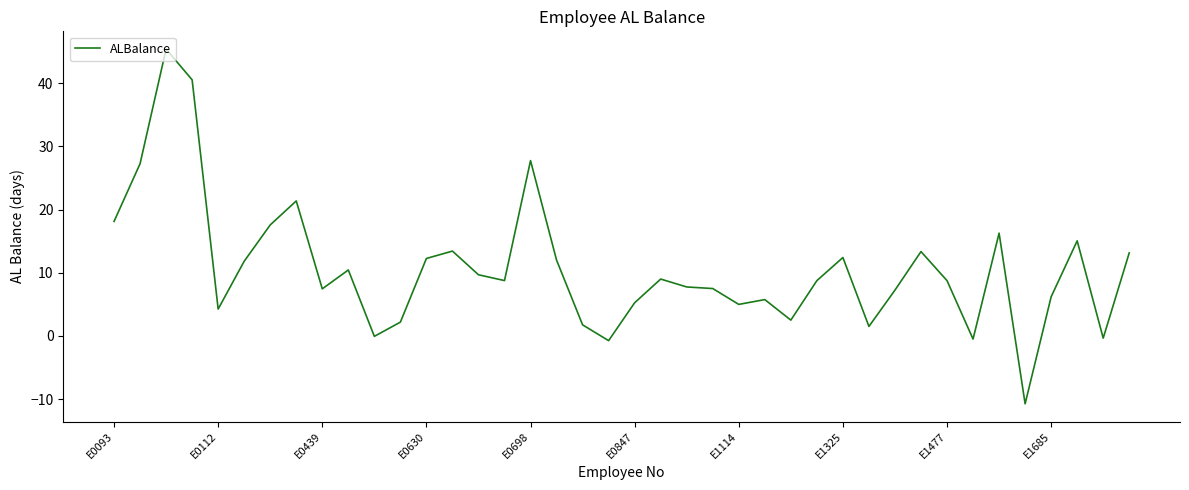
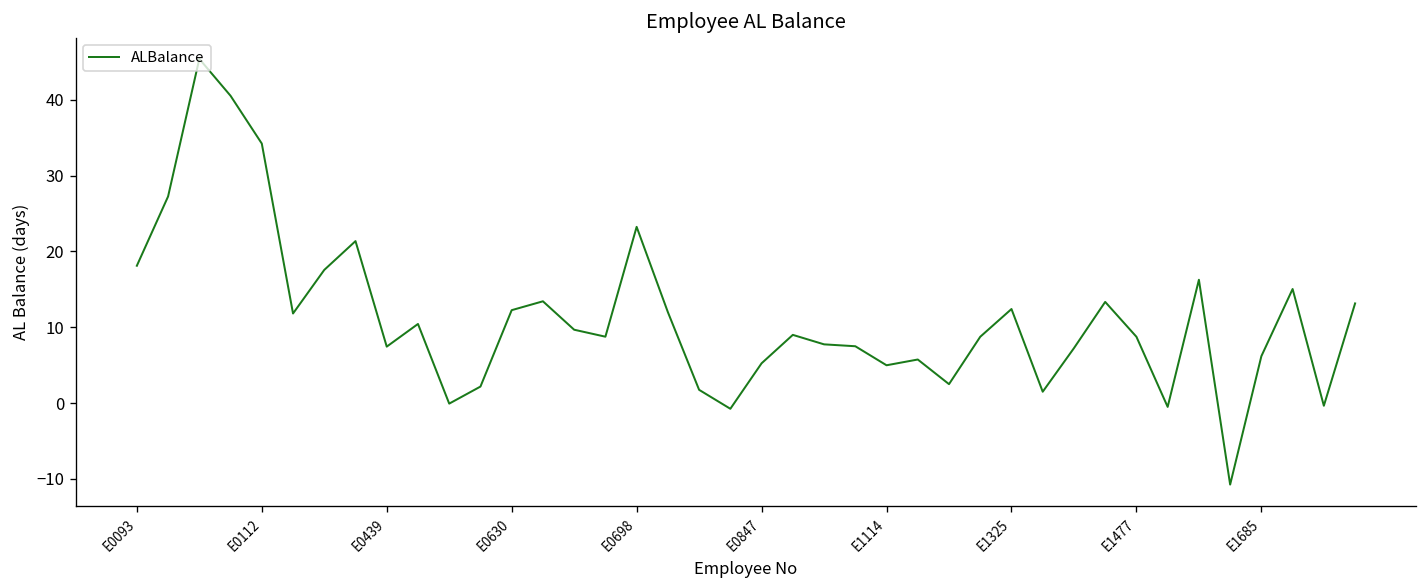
  {
    "E0093": 18,
-   "E0112": 4,
+   "E0112": 34,
    "E0439": 7,
    "E0630": 12,
-   "E0698": 28,
+   "E0698": 23,
    "E0847": 5,
    "E1114": 5,
    "E1325": 12,
    "E1477": 9,
    "E1685": 6
  }
